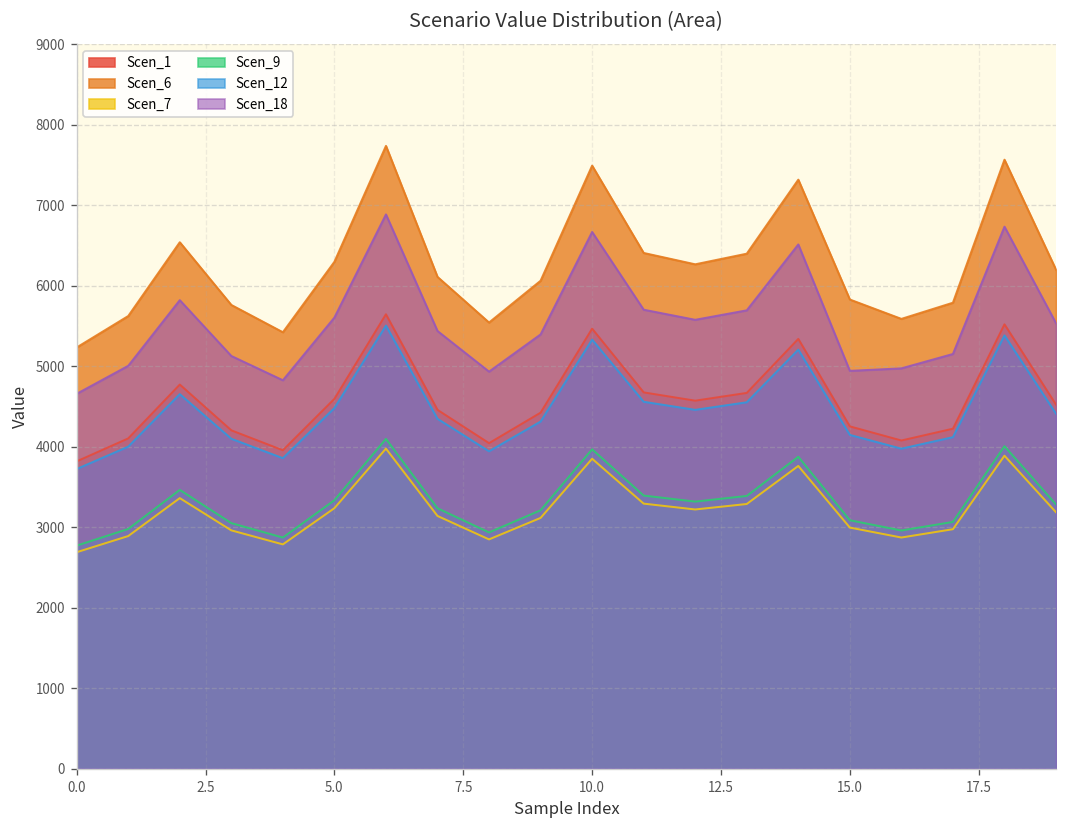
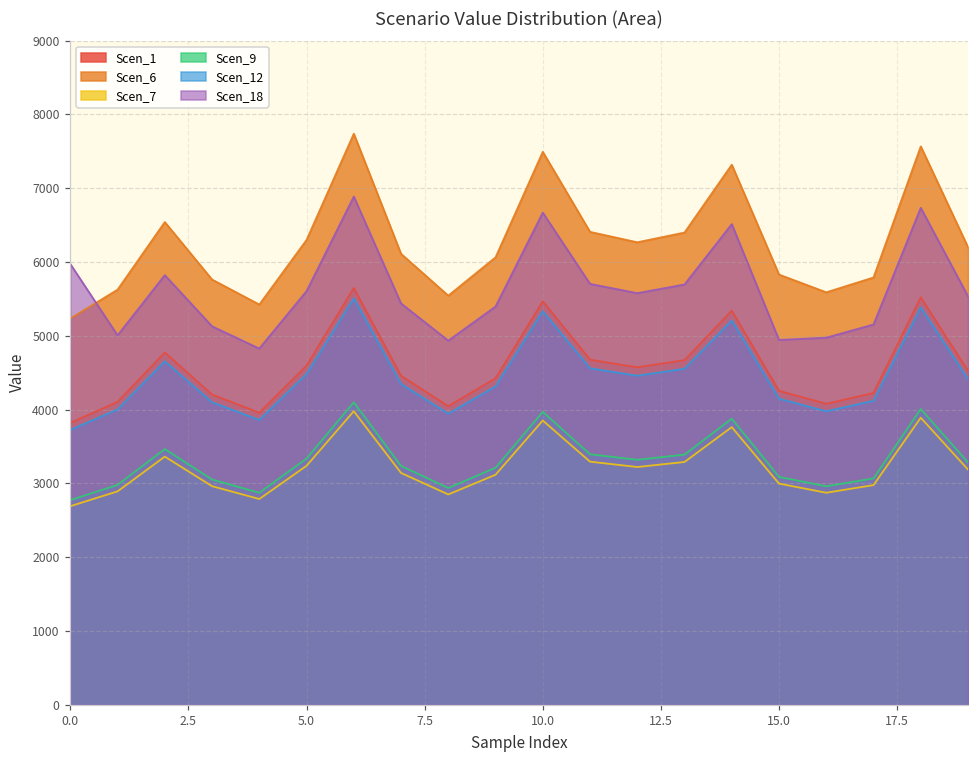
  {
    "Scen_7": {
      "0.0": 2700,
      "5.0": 3200,
      "10.0": 3900,
      "15.0": 3000
    },
    "Scen_9": {
      "0.0": 2800,
      "5.0": 3300,
      "10.0": 4000,
      "15.0": 3100
    },
    "Scen_12": {
      "0.0": 3700,
      "5.0": 4500,
      "10.0": 5300,
      "15.0": 4100
    },
    "Scen_18": {
-     "0.0": 4700,
+     "0.0": 6000,
      "5.0": 5600,
      "10.0": 6700,
      "15.0": 4900
    }
  }
